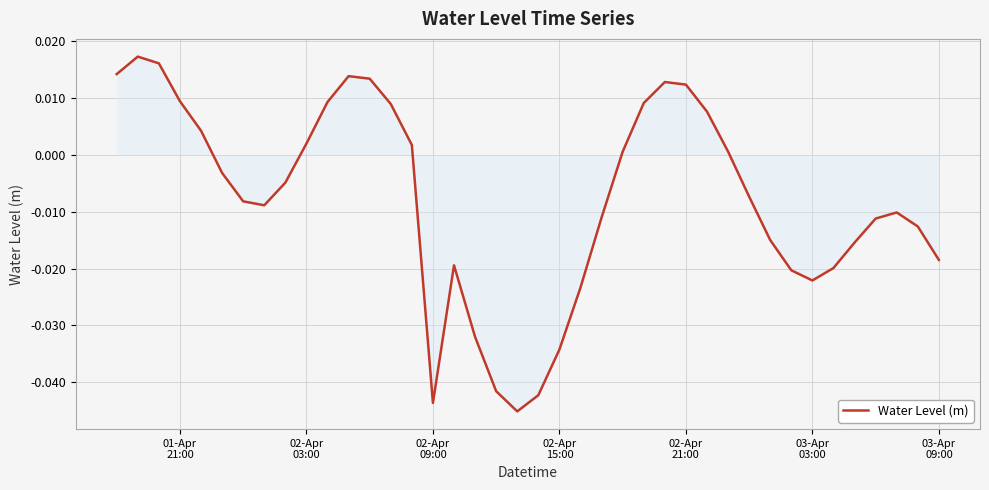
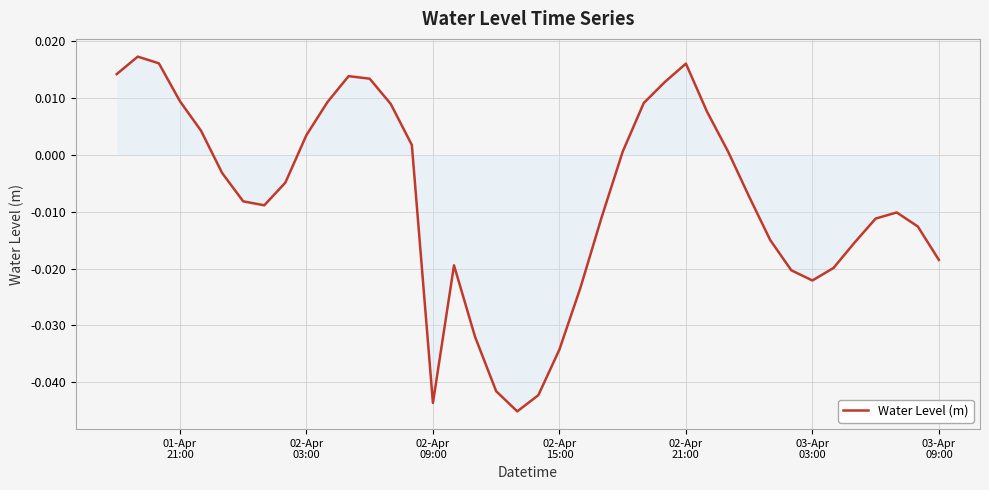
  {
    "Water Level (m)": {
-     "02-Apr 03:00": 0.002,
+     "02-Apr 03:00": 0.003,
      "02-Apr 09:00": -0.044,
      "02-Apr 15:00": -0.034,
-     "02-Apr 21:00": 0.012,
+     "02-Apr 21:00": 0.016,
      "03-Apr 03:00": -0.022,
      "03-Apr 09:00": -0.018
    }
  }
